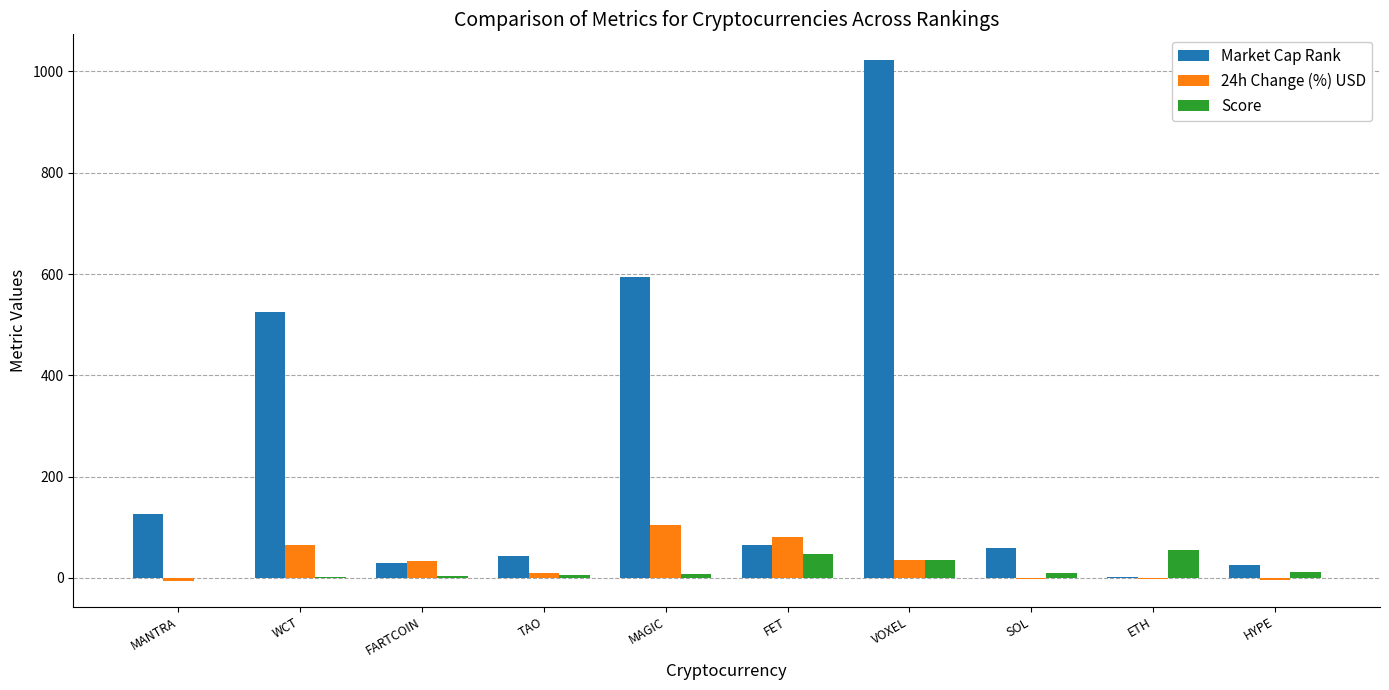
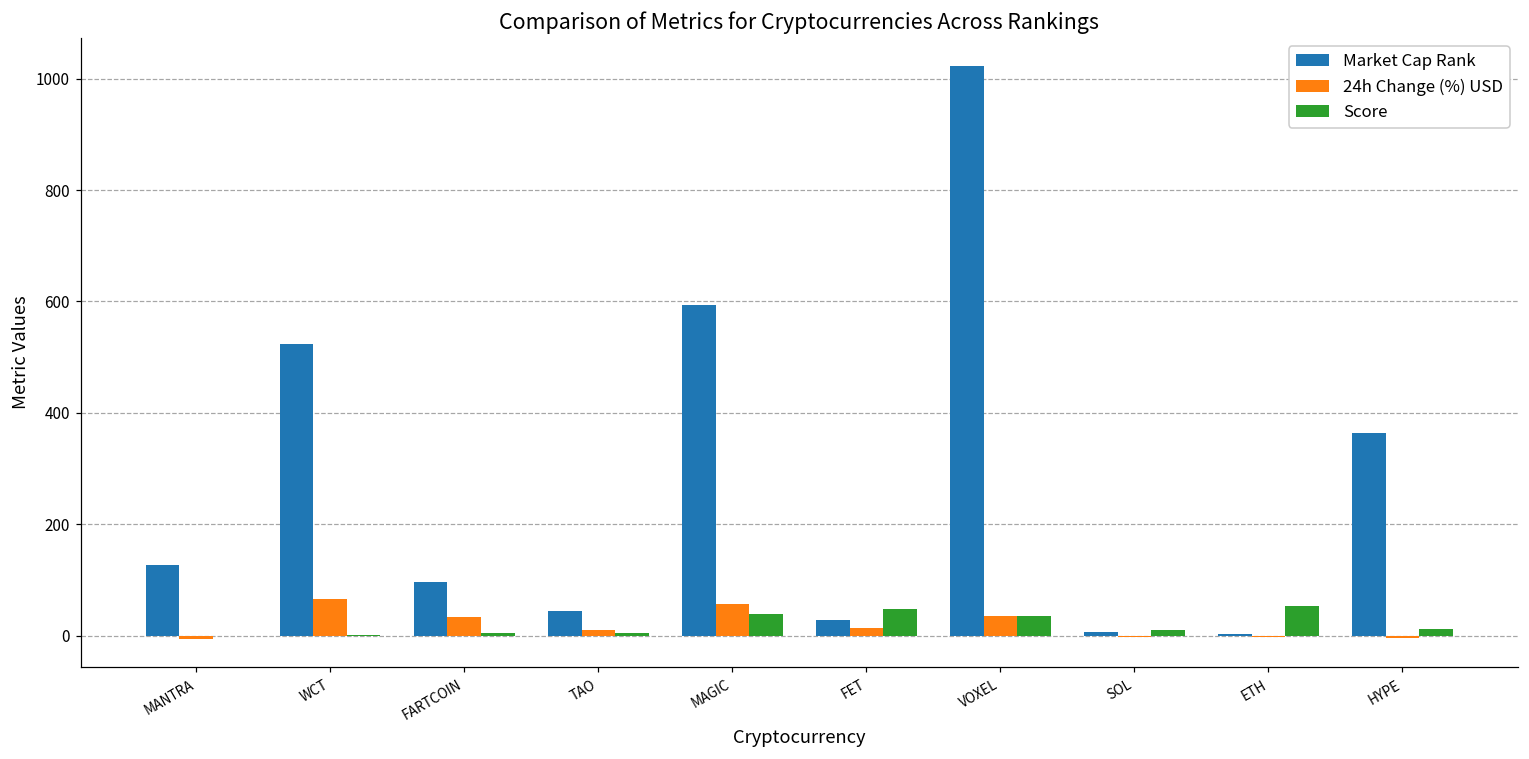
  {
    "Market Cap Rank": {
      "MANTRA": 130,
      "WCT": 520,
-     "FARTCOIN": 30,
+     "FARTCOIN": 100,
      "TAO": 40,
      "MAGIC": 590,
-     "FET": 60,
+     "FET": 30,
      "VOXEL": 1020,
-     "SOL": 60,
-     "HYPE": 30
+     "SOL": 10,
+     "HYPE": 360
    },
    "24h Change (%) USD": {
      "MANTRA": -10,
      "WCT": 70,
      "FARTCOIN": 30,
      "TAO": 10,
-     "MAGIC": 100,
-     "FET": 80,
+     "MAGIC": 60,
+     "FET": 10,
      "VOXEL": 40
    },
    "Score": {
      "MANTRA": 0,
      "TAO": 10,
-     "MAGIC": 10,
+     "MAGIC": 40,
      "FET": 50,
      "VOXEL": 40,
      "SOL": 10,
      "ETH": 50,
      "HYPE": 10
    }
  }
